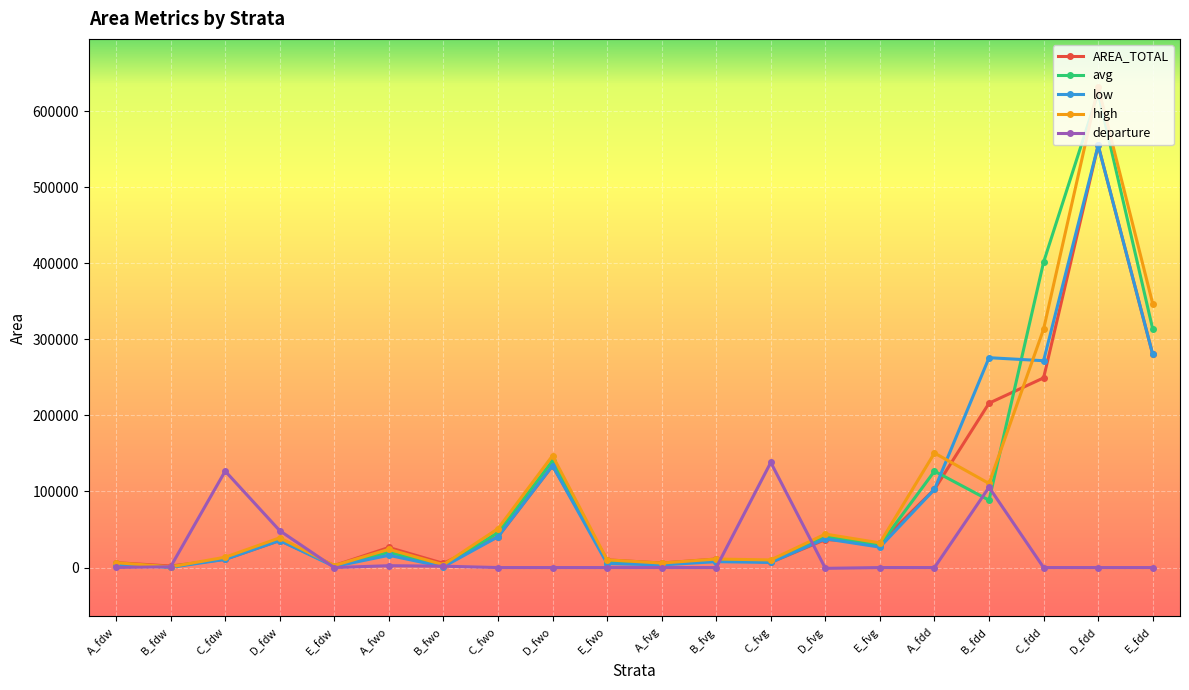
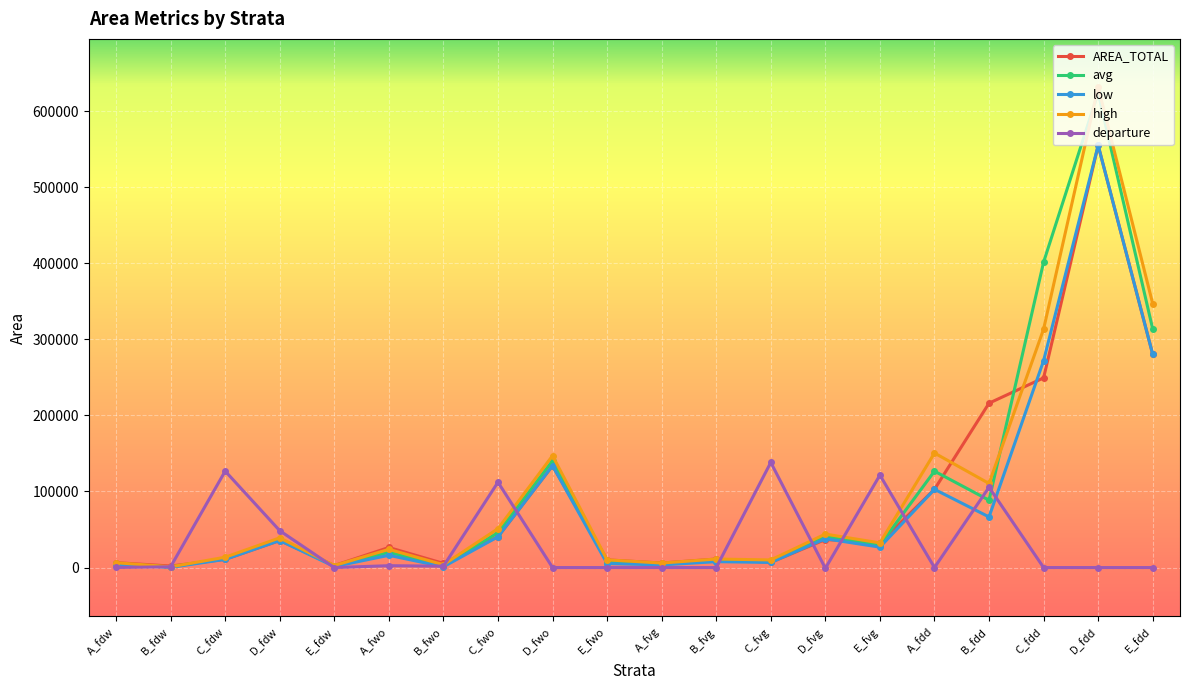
  {
    "AREA_TOTAL": {
      "B_fdd": 220000,
      "C_fdd": 250000
    },
    "avg": {
      "A_fwo": 20000,
      "C_fwo": 50000,
      "D_fwo": 140000,
      "A_fdd": 130000,
      "B_fdd": 90000,
      "C_fdd": 400000,
      "E_fdd": 310000
    },
    "low": {
      "A_fwo": 20000,
-     "B_fdd": 280000,
+     "B_fdd": 70000,
      "C_fdd": 270000
    },
    "high": {
      "C_fwo": 50000,
      "D_fwo": 150000,
      "A_fdd": 150000,
      "B_fdd": 110000,
      "C_fdd": 310000,
      "E_fdd": 350000
    },
    "departure": {
      "A_fdw": 0,
      "C_fdw": 130000,
      "D_fdw": 50000,
      "A_fwo": 0,
-     "C_fwo": 0,
+     "C_fwo": 110000,
      "D_fwo": 0,
      "E_fwo": 0,
      "A_fvg": 0,
      "B_fvg": 0,
      "C_fvg": 140000,
      "D_fvg": 0,
-     "E_fvg": 0,
+     "E_fvg": 120000,
      "A_fdd": 0,
      "B_fdd": 110000,
      "C_fdd": 0,
      "D_fdd": 0,
      "E_fdd": 0
    }
  }
